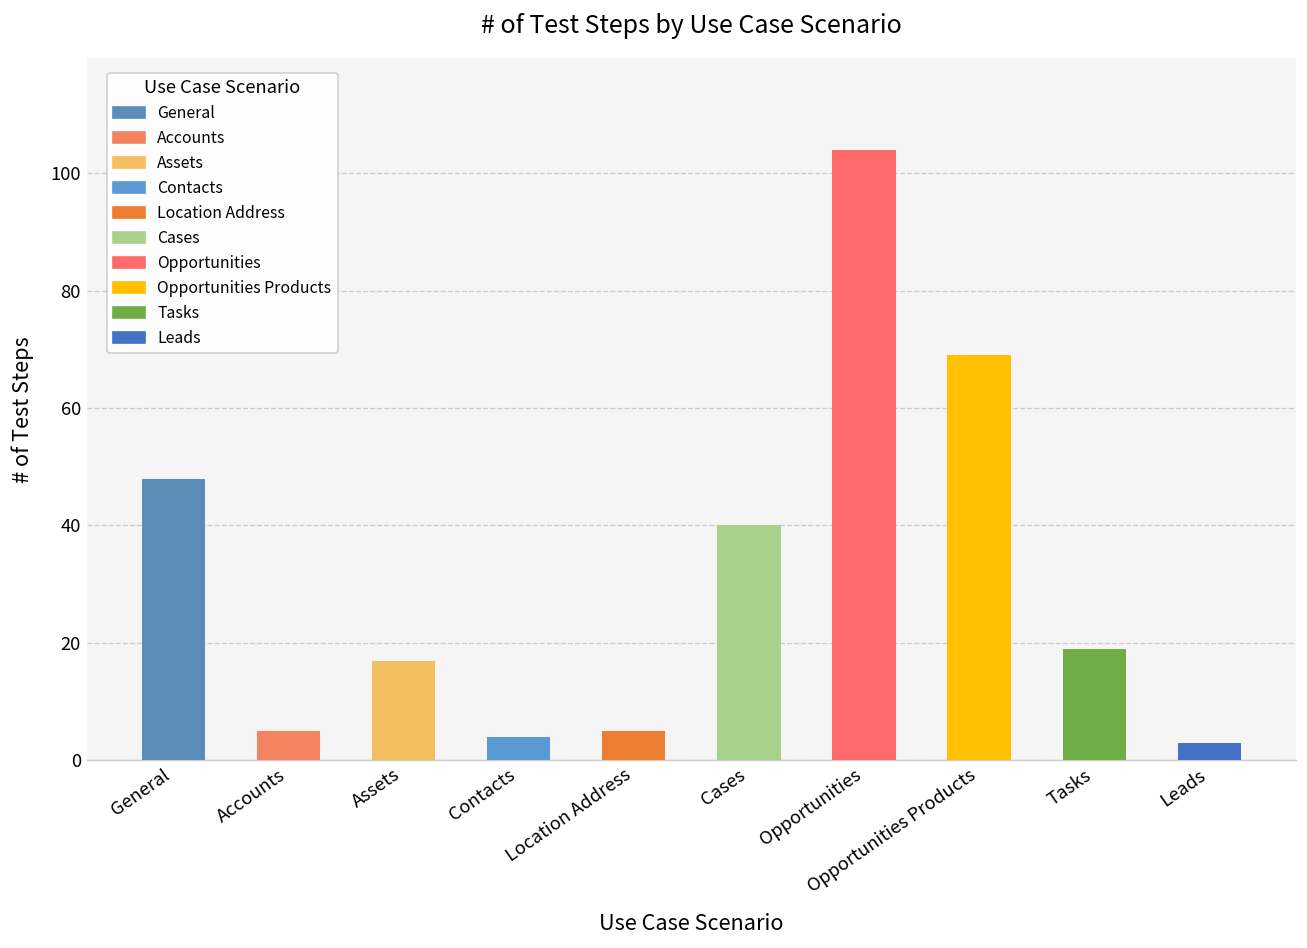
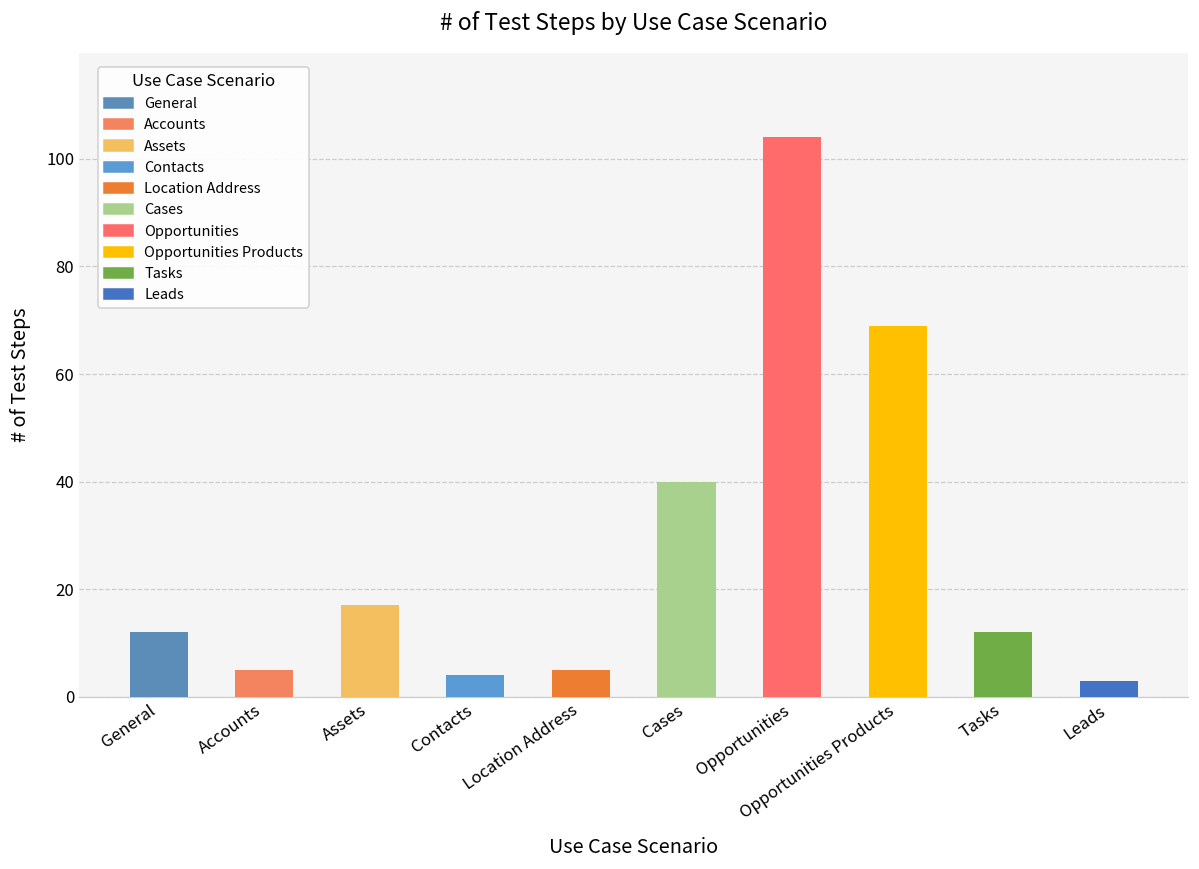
  {
-   "General": 48,
+   "General": 12,
    "Accounts": 5,
    "Assets": 17,
    "Contacts": 4,
    "Location Address": 5,
    "Cases": 40,
    "Opportunities": 104,
    "Opportunities Products": 69,
-   "Tasks": 19,
+   "Tasks": 12,
    "Leads": 3
  }
